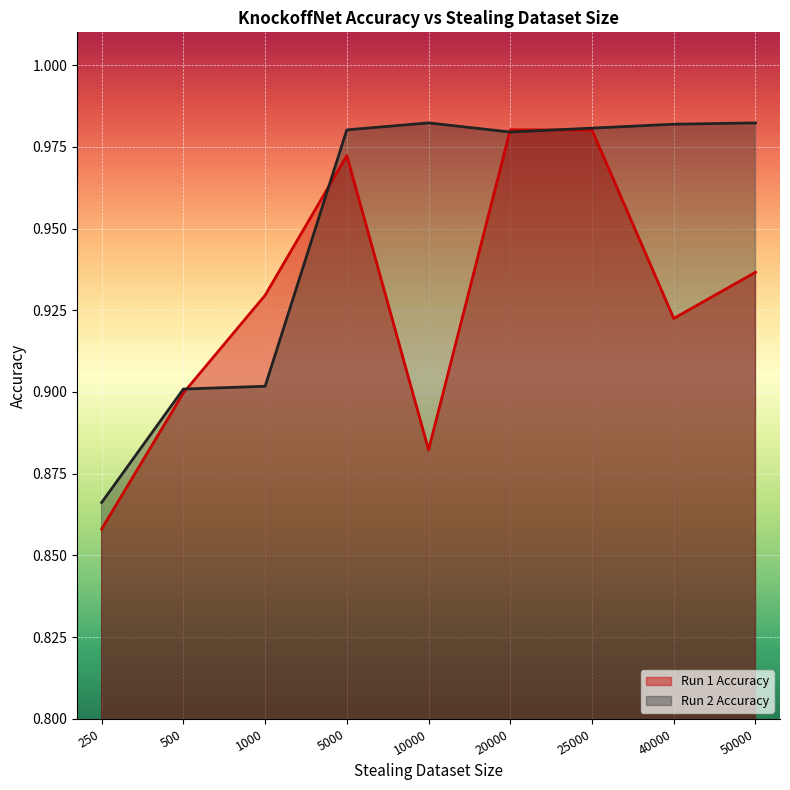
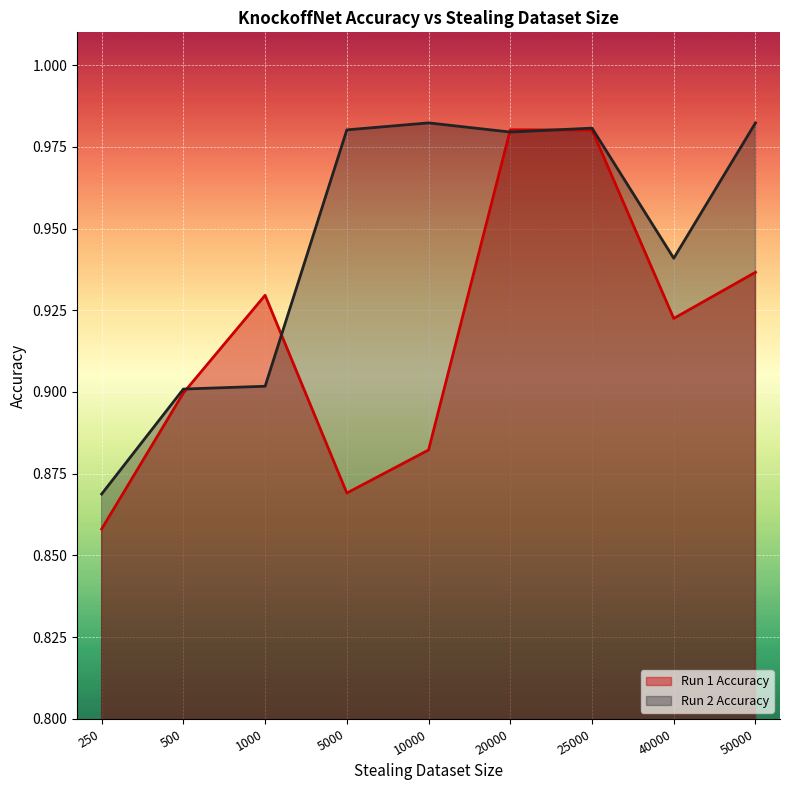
  {
    "Run 1 Accuracy": {
      "250": 0.858,
      "500": 0.900,
      "1000": 0.930,
-     "5000": 0.972,
+     "5000": 0.869,
      "10000": 0.882,
      "40000": 0.922,
      "50000": 0.937
    },
    "Run 2 Accuracy": {
-     "250": 0.866,
+     "250": 0.869,
      "500": 0.901,
      "1000": 0.902,
      "5000": 0.980,
      "10000": 0.982,
-     "40000": 0.982,
+     "40000": 0.941,
      "50000": 0.982
    }
  }
